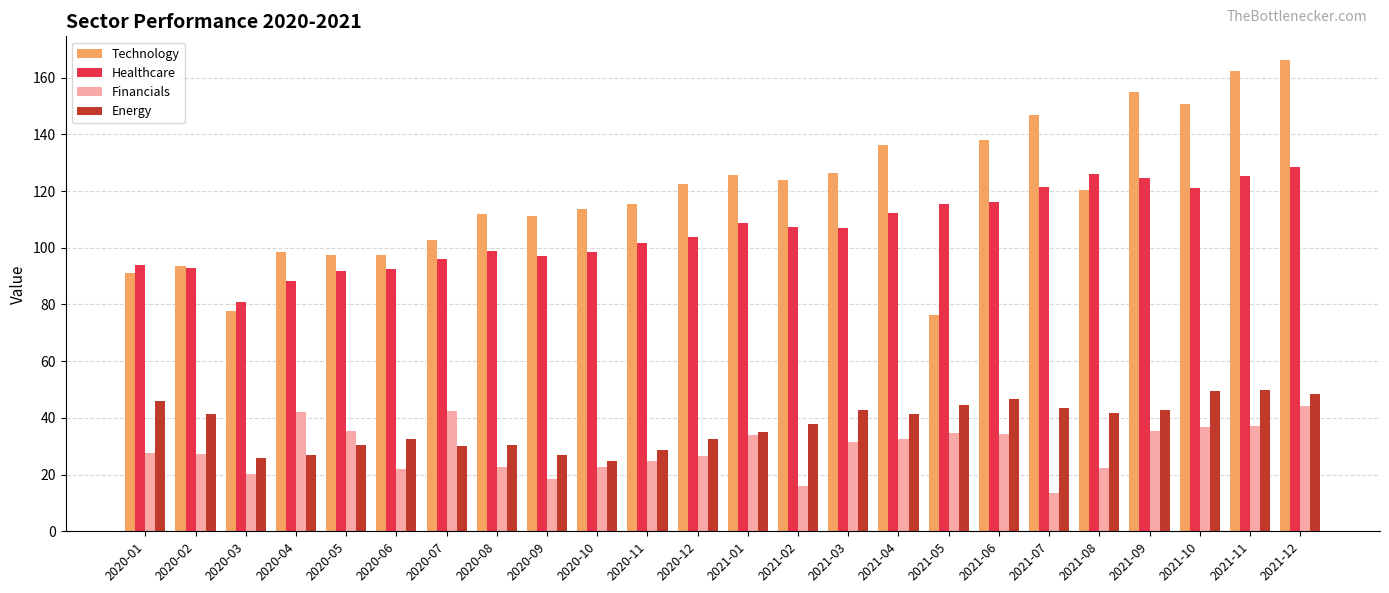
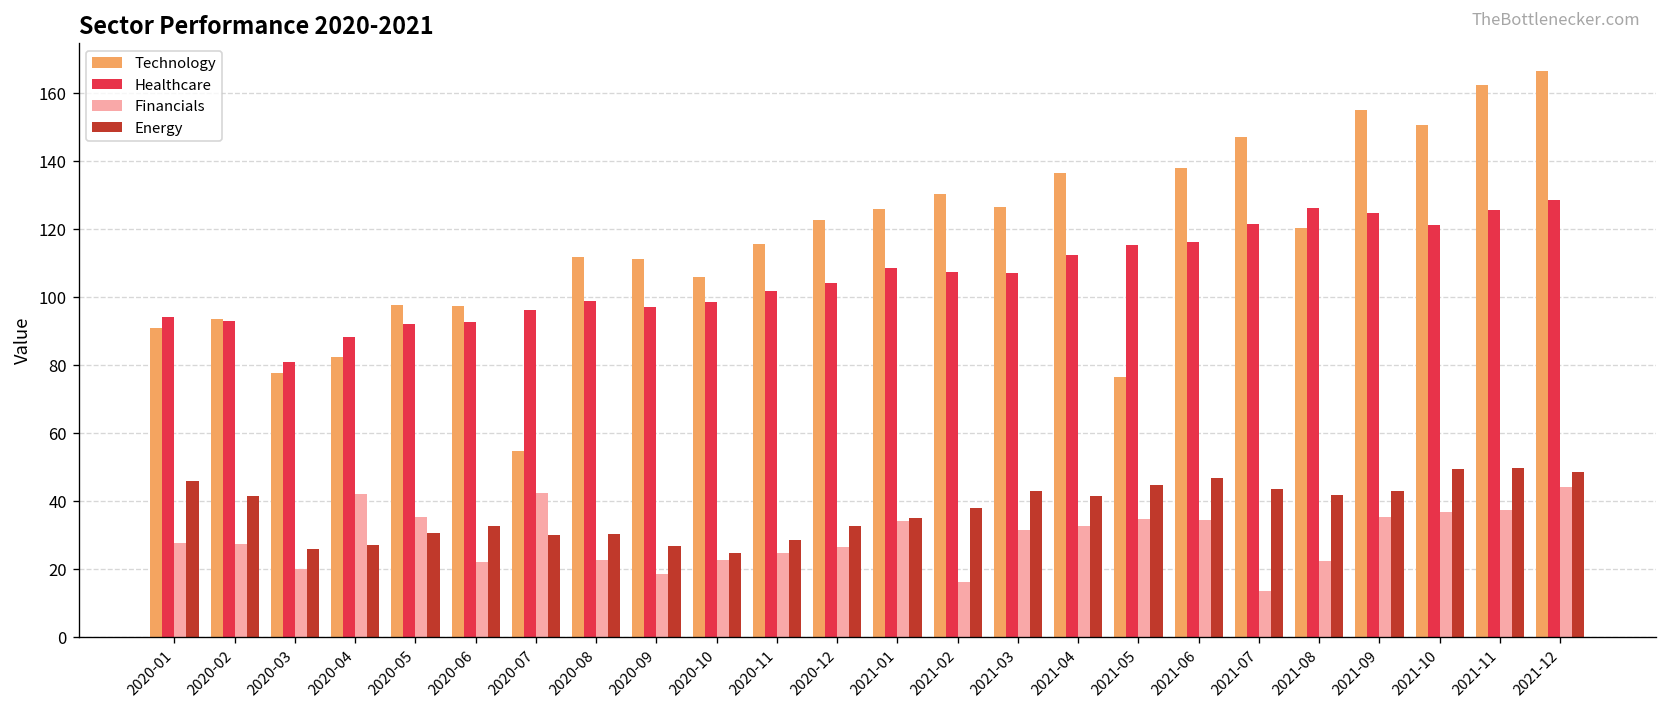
  {
    "Technology": {
      "2020-01": 91,
      "2020-02": 93,
      "2020-03": 78,
-     "2020-04": 99,
+     "2020-04": 82,
      "2020-05": 98,
      "2020-06": 97,
-     "2020-07": 103,
+     "2020-07": 55,
      "2020-08": 112,
      "2020-09": 111,
-     "2020-10": 114,
+     "2020-10": 106,
      "2020-11": 116,
      "2020-12": 122,
      "2021-01": 126,
-     "2021-02": 124,
+     "2021-02": 130,
      "2021-03": 126,
      "2021-04": 136,
      "2021-05": 76,
      "2021-06": 138,
      "2021-07": 147,
      "2021-08": 120,
      "2021-09": 155,
      "2021-10": 151,
      "2021-11": 162,
      "2021-12": 166
    },
    "Financials": {
      "2020-01": 28,
      "2020-02": 27,
      "2020-03": 20,
      "2020-04": 42,
      "2020-05": 35,
      "2020-06": 22,
      "2020-07": 42,
      "2020-08": 23,
      "2020-09": 19,
      "2020-10": 23,
      "2020-11": 25,
      "2020-12": 26,
      "2021-01": 34,
      "2021-02": 16,
      "2021-03": 31,
      "2021-04": 33,
      "2021-05": 35,
      "2021-06": 34,
      "2021-07": 13,
      "2021-08": 22,
      "2021-09": 35,
      "2021-10": 37,
      "2021-11": 37,
      "2021-12": 44
    }
  }
